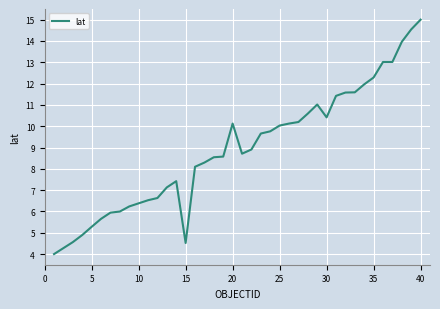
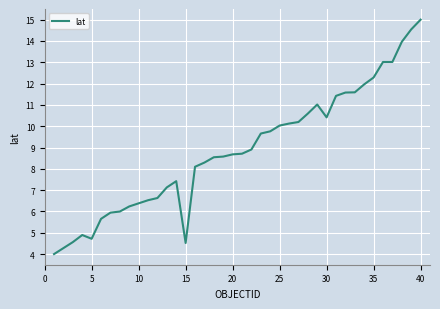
  {
-   "5": 5.3,
+   "5": 4.7,
    "10": 6.4,
    "15": 4.5,
-   "20": 10.1,
+   "20": 8.7,
    "25": 10.0,
    "30": 10.4,
    "35": 12.3,
    "40": 15.0
  }
